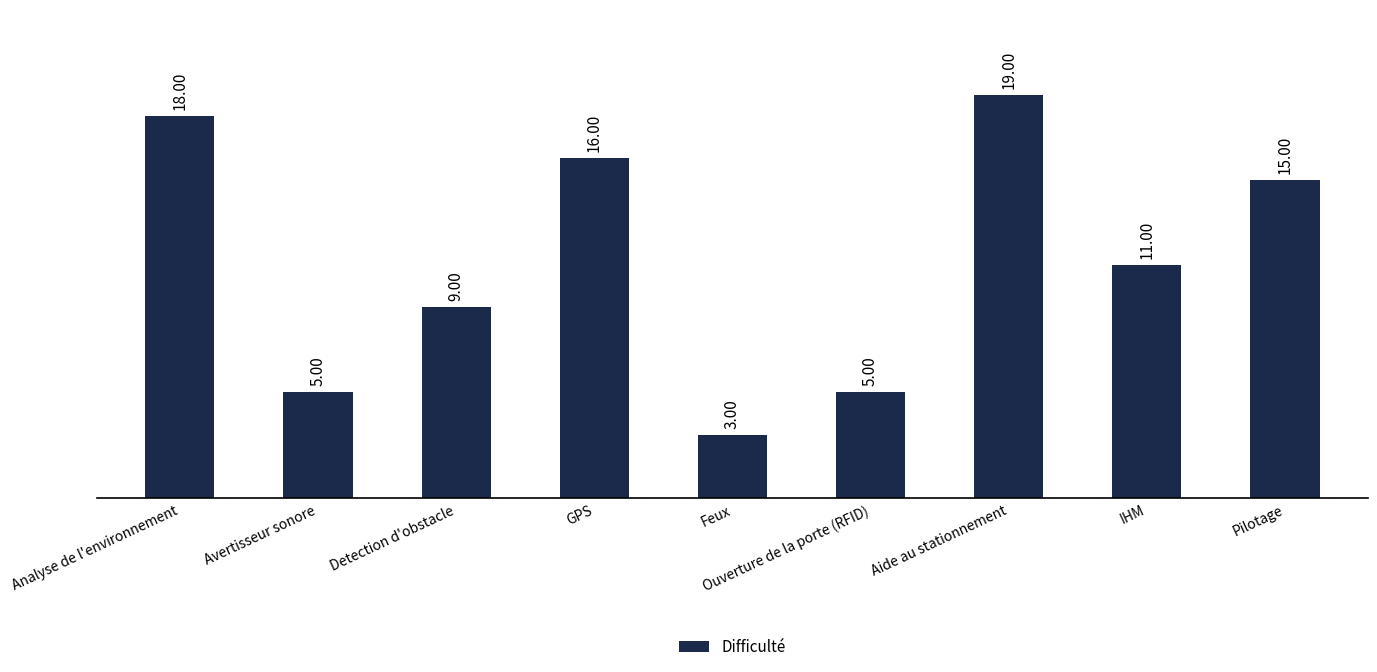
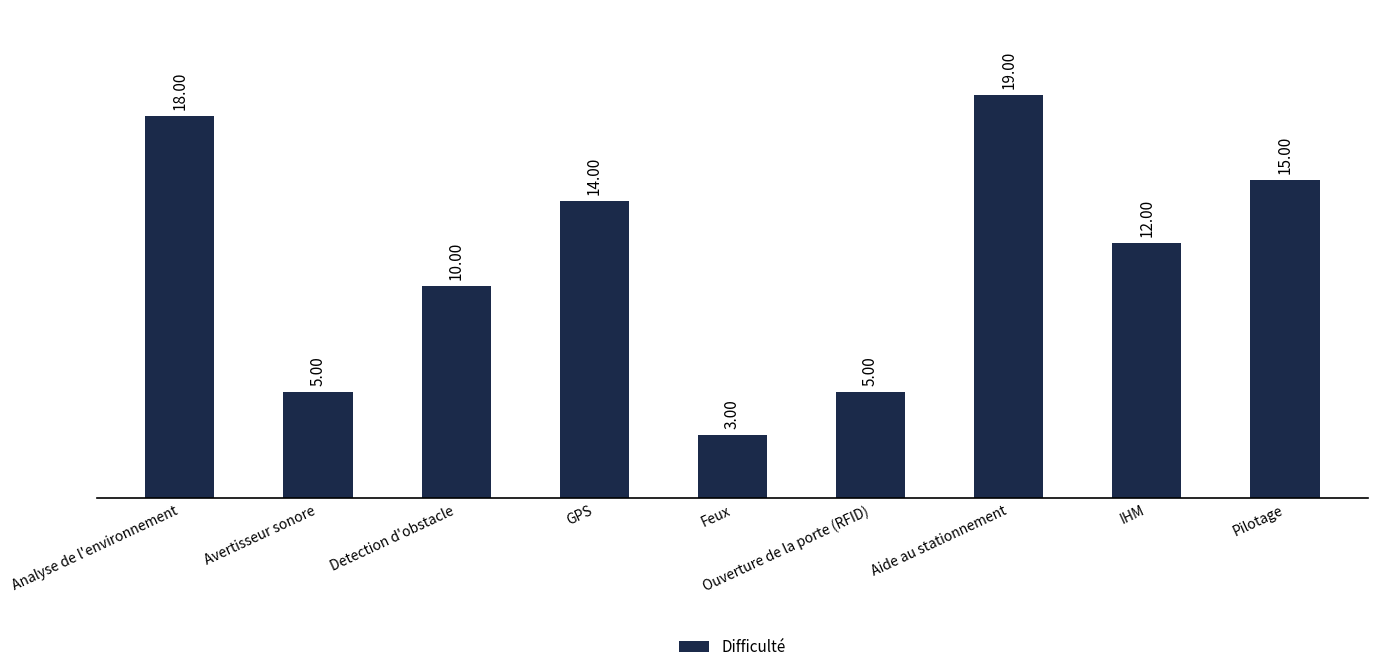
  {
    "Analyse de l'environnement": 18.00,
    "Avertisseur sonore": 5.00,
-   "Detection d'obstacle": 9.00,
-   "GPS": 16.00,
+   "Detection d'obstacle": 10.00,
+   "GPS": 14.00,
    "Feux": 3.00,
    "Ouverture de la porte (RFID)": 5.00,
    "Aide au stationnement": 19.00,
-   "IHM": 11.00,
+   "IHM": 12.00,
    "Pilotage": 15.00
  }
